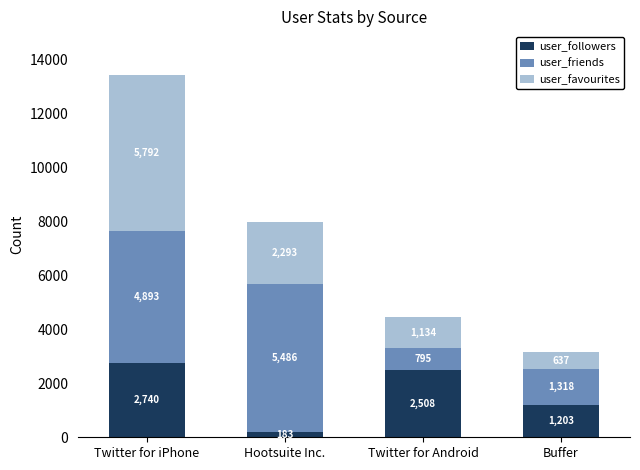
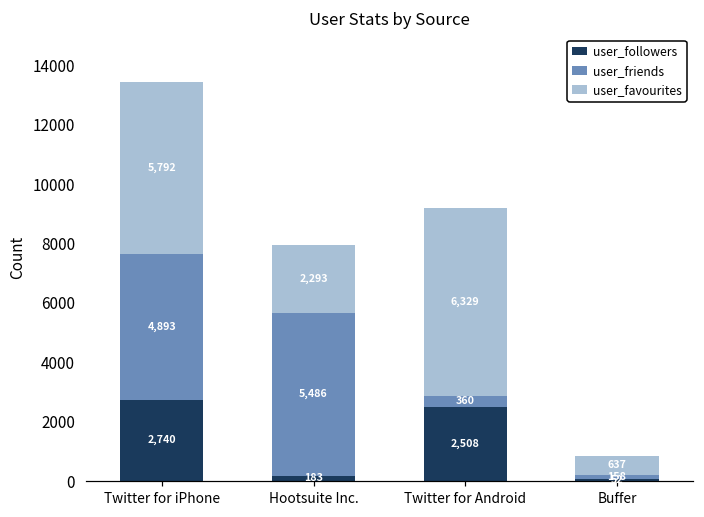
  {
    "user_followers": {
-     "Buffer": "1200"
+     "Buffer": "100"
    },
    "user_friends": {
      "Twitter for iPhone": "4,893",
      "Hootsuite Inc.": "5,486",
-     "Twitter for Android": "795",
-     "Buffer": "1,318"
+     "Twitter for Android": "360",
+     "Buffer": "158"
    },
    "user_favourites": {
      "Twitter for iPhone": "5,792",
      "Hootsuite Inc.": "2,293",
-     "Twitter for Android": "1,134",
+     "Twitter for Android": "6,329",
      "Buffer": "637"
    }
  }
